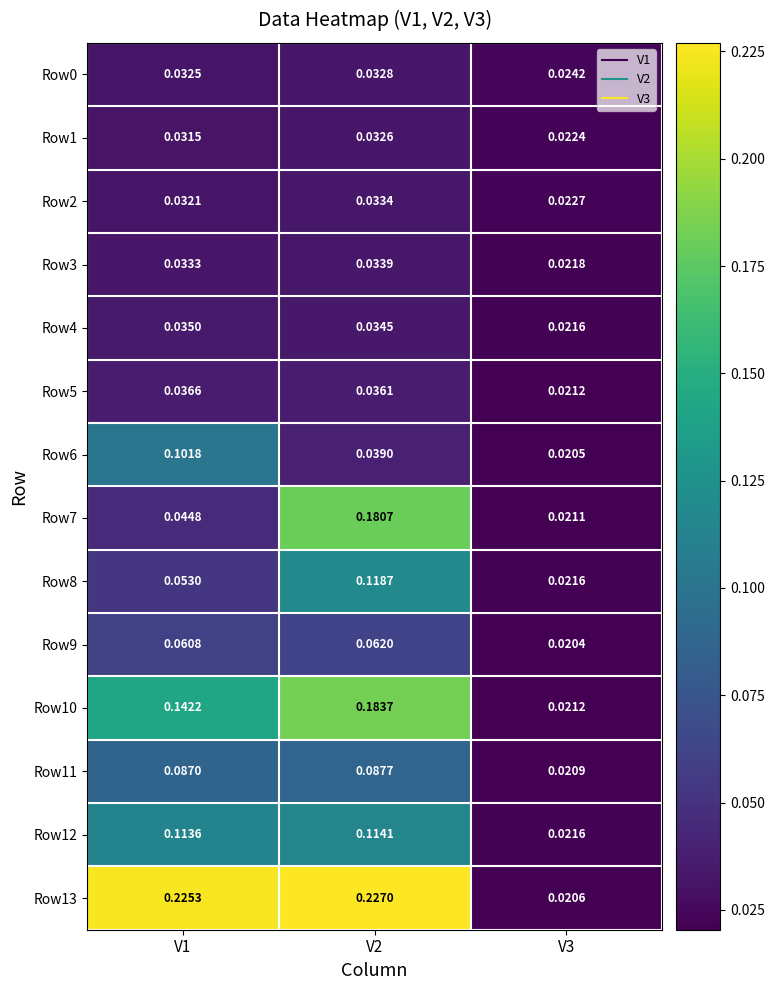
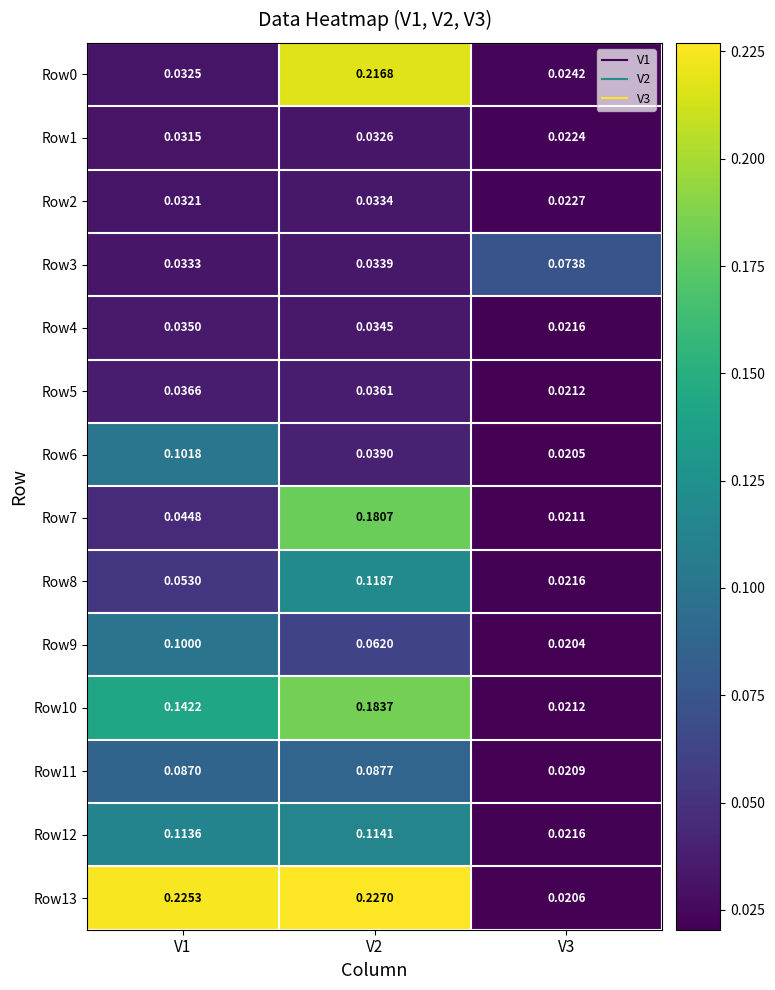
  {
    "Row0": {
      "V1": 0.0325,
-     "V2": 0.0328,
+     "V2": 0.2168,
      "V3": 0.0242
    },
    "Row1": {
      "V1": 0.0315,
      "V2": 0.0326,
      "V3": 0.0224
    },
    "Row2": {
      "V1": 0.0321,
      "V2": 0.0334,
      "V3": 0.0227
    },
    "Row3": {
      "V1": 0.0333,
      "V2": 0.0339,
-     "V3": 0.0218
+     "V3": 0.0738
    },
    "Row4": {
      "V1": 0.0350,
      "V2": 0.0345,
      "V3": 0.0216
    },
    "Row5": {
      "V1": 0.0366,
      "V2": 0.0361,
      "V3": 0.0212
    },
    "Row6": {
      "V1": 0.1018,
      "V2": 0.0390,
      "V3": 0.0205
    },
    "Row7": {
      "V1": 0.0448,
      "V2": 0.1807,
      "V3": 0.0211
    },
    "Row8": {
      "V1": 0.0530,
      "V2": 0.1187,
      "V3": 0.0216
    },
    "Row9": {
-     "V1": 0.0608,
+     "V1": 0.1000,
      "V2": 0.0620,
      "V3": 0.0204
    },
    "Row10": {
      "V1": 0.1422,
      "V2": 0.1837,
      "V3": 0.0212
    },
    "Row11": {
      "V1": 0.0870,
      "V2": 0.0877,
      "V3": 0.0209
    },
    "Row12": {
      "V1": 0.1136,
      "V2": 0.1141,
      "V3": 0.0216
    },
    "Row13": {
      "V1": 0.2253,
      "V2": 0.2270,
      "V3": 0.0206
    }
  }
